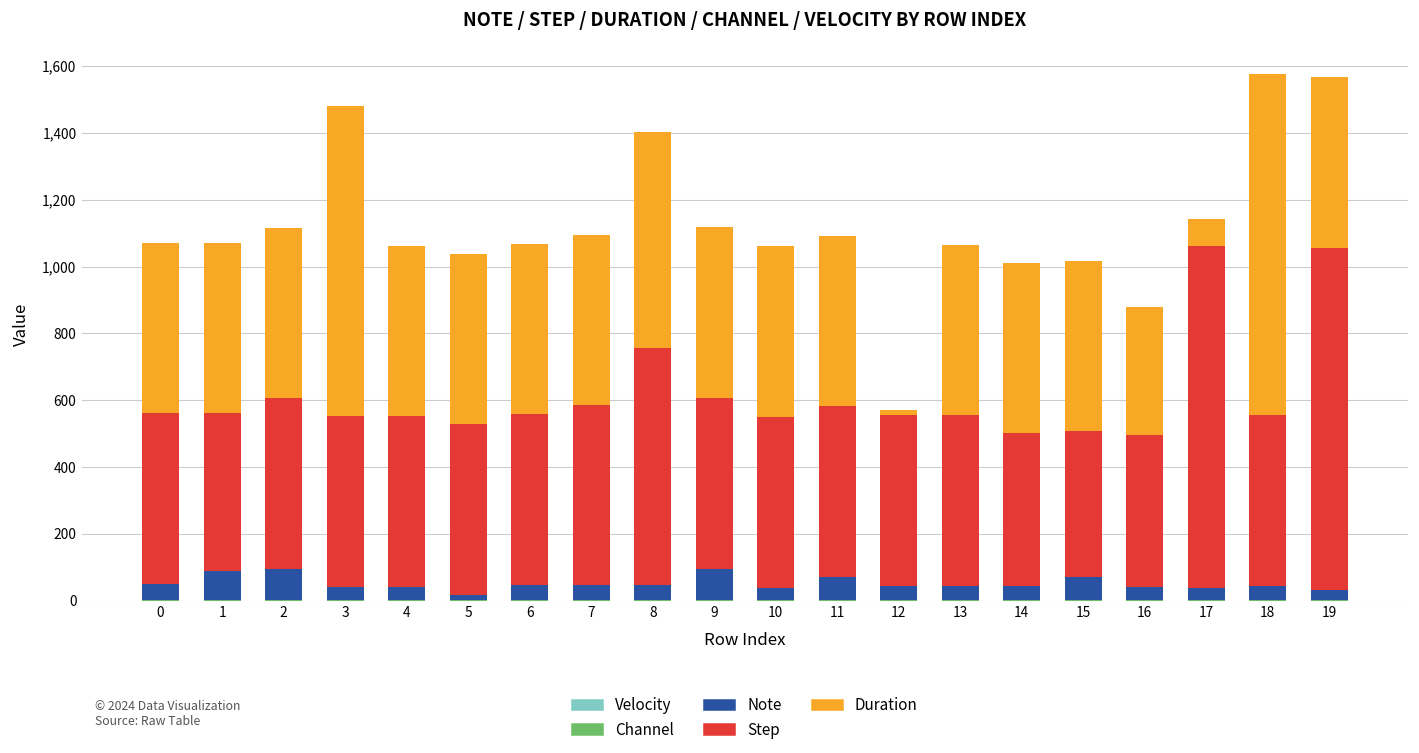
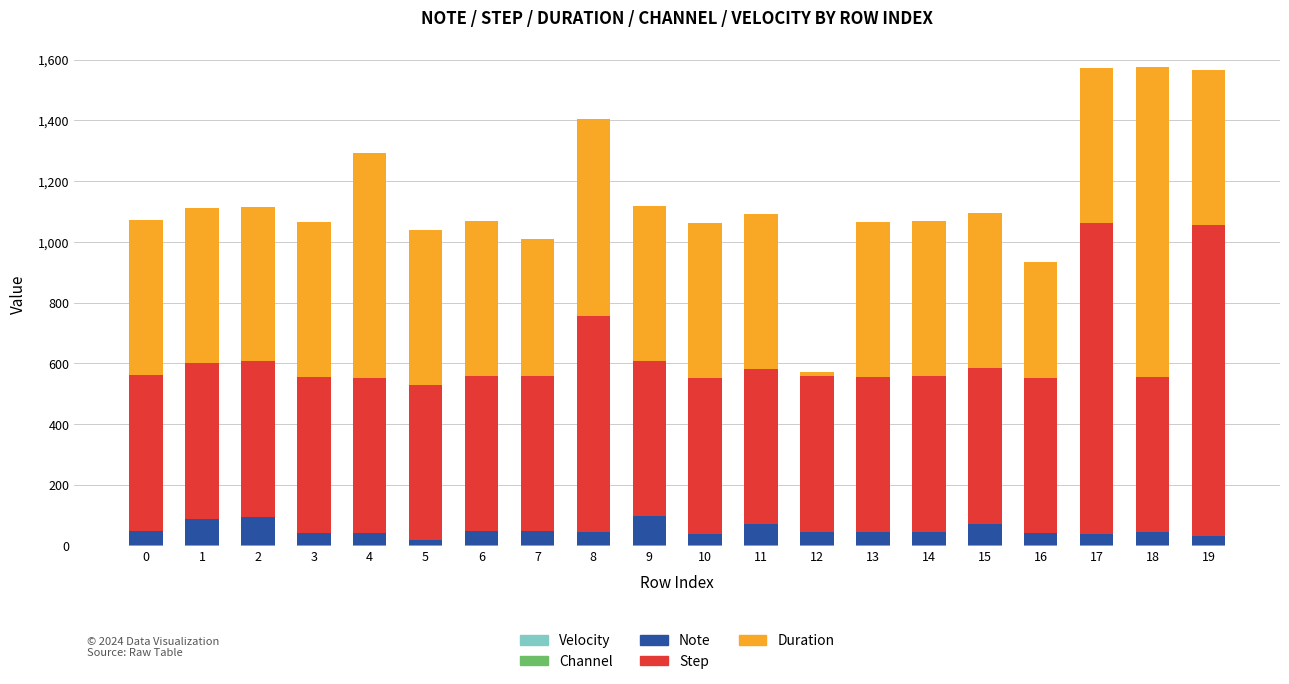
  {
    "Velocity": {
      "0": "0",
      "1": "0",
      "2": "0",
      "3": "0",
      "4": "0",
      "5": "0",
      "6": "0",
      "7": "0",
      "8": "0",
      "9": "0",
      "10": "0",
      "11": "0",
      "12": "0",
      "13": "0",
      "14": "0",
      "15": "0",
      "16": "0",
      "17": "0",
      "18": "0",
      "19": "0"
    },
    "Note": {
      "0": "50",
      "1": "90",
      "2": "90",
      "3": "40",
      "4": "40",
      "5": "10",
      "6": "40",
      "7": "40",
      "8": "40",
      "9": "90",
      "10": "40",
      "11": "70",
      "12": "40",
      "13": "40",
      "14": "40",
      "15": "70",
      "16": "40",
      "17": "40",
      "18": "40",
      "19": "30"
    },
    "Step": {
      "0": "510",
-     "1": "470",
+     "1": "510",
      "2": "510",
      "3": "510",
      "4": "510",
      "5": "510",
      "6": "510",
-     "7": "540",
+     "7": "510",
      "8": "710",
      "9": "510",
      "10": "510",
      "11": "510",
      "12": "510",
      "13": "510",
-     "14": "460",
-     "15": "440",
-     "16": "460",
+     "14": "510",
+     "15": "510",
+     "16": "510",
      "17": "1,020",
      "18": "510",
      "19": "1,020"
    },
    "Duration": {
      "0": "510",
      "1": "510",
      "2": "510",
-     "3": "930",
-     "4": "510",
+     "3": "510",
+     "4": "740",
      "5": "510",
      "6": "510",
-     "7": "510",
+     "7": "450",
      "8": "650",
      "9": "510",
      "10": "510",
      "11": "510",
      "12": "20",
      "13": "510",
      "14": "510",
      "15": "510",
      "16": "380",
-     "17": "80",
+     "17": "510",
      "18": "1,020",
      "19": "510"
    }
  }
